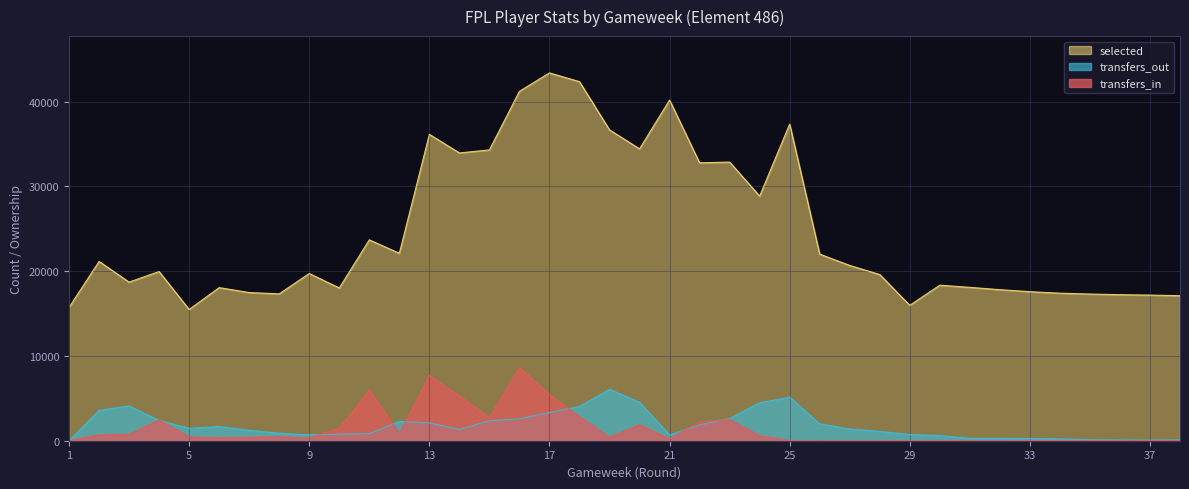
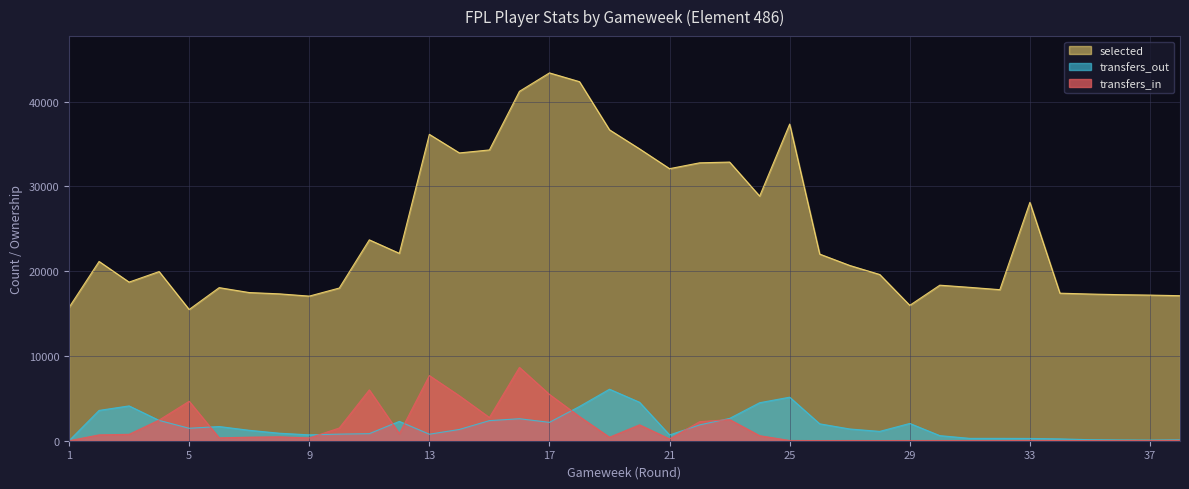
  {
    "selected": {
      "1": 16000,
      "5": 15000,
-     "9": 20000,
+     "9": 17000,
      "13": 36000,
      "17": 43000,
-     "21": 40000,
+     "21": 32000,
      "25": 37000,
      "29": 16000,
-     "33": 18000,
+     "33": 28000,
      "37": 17000
    },
    "transfers_out": {
      "5": 1000,
      "9": 1000,
-     "13": 2000,
-     "17": 3000,
+     "13": 1000,
+     "17": 2000,
      "21": 1000,
      "25": 5000,
-     "29": 1000
+     "29": 2000
    },
    "transfers_in": {
-     "5": 0,
+     "5": 5000,
      "9": 0,
      "13": 8000,
      "17": 5000,
      "21": 0,
      "25": 0,
      "29": 0
    }
  }
